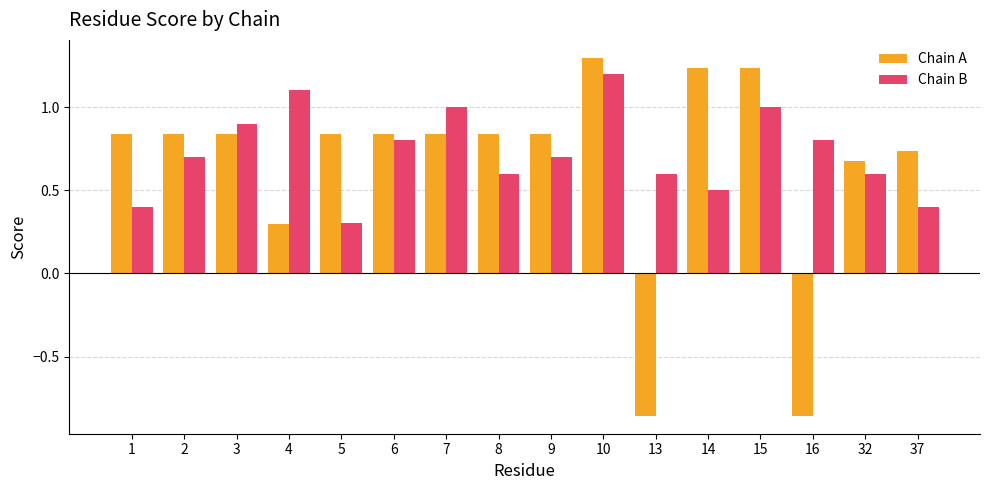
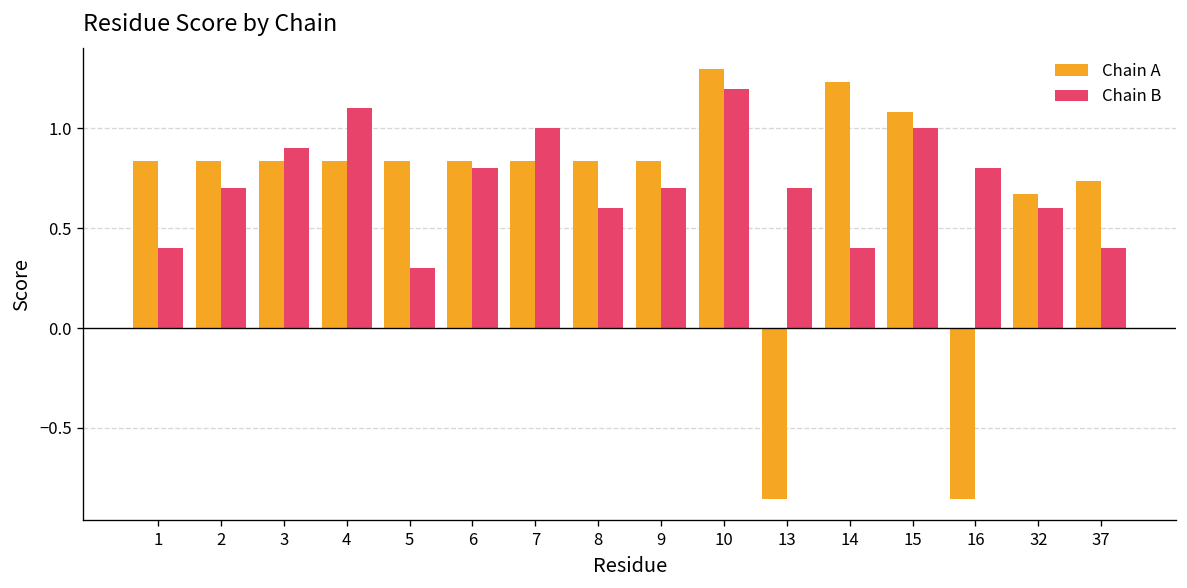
  {
    "Chain A": {
      "1": 0.84,
      "2": 0.84,
      "3": 0.84,
-     "4": 0.30,
+     "4": 0.84,
      "5": 0.84,
      "6": 0.84,
      "7": 0.84,
      "8": 0.84,
      "9": 0.84,
      "10": 1.30,
      "13": -0.86,
      "14": 1.23,
-     "15": 1.23,
+     "15": 1.08,
      "16": -0.86,
      "32": 0.67,
      "37": 0.74
    },
    "Chain B": {
      "1": 0.4,
      "2": 0.7,
      "3": 0.9,
      "4": 1.1,
      "5": 0.3,
      "6": 0.8,
      "7": 1.0,
      "8": 0.6,
      "9": 0.7,
      "10": 1.2,
-     "13": 0.6,
-     "14": 0.5,
+     "13": 0.7,
+     "14": 0.4,
      "15": 1.0,
      "16": 0.8,
      "32": 0.6,
      "37": 0.4
    }
  }
